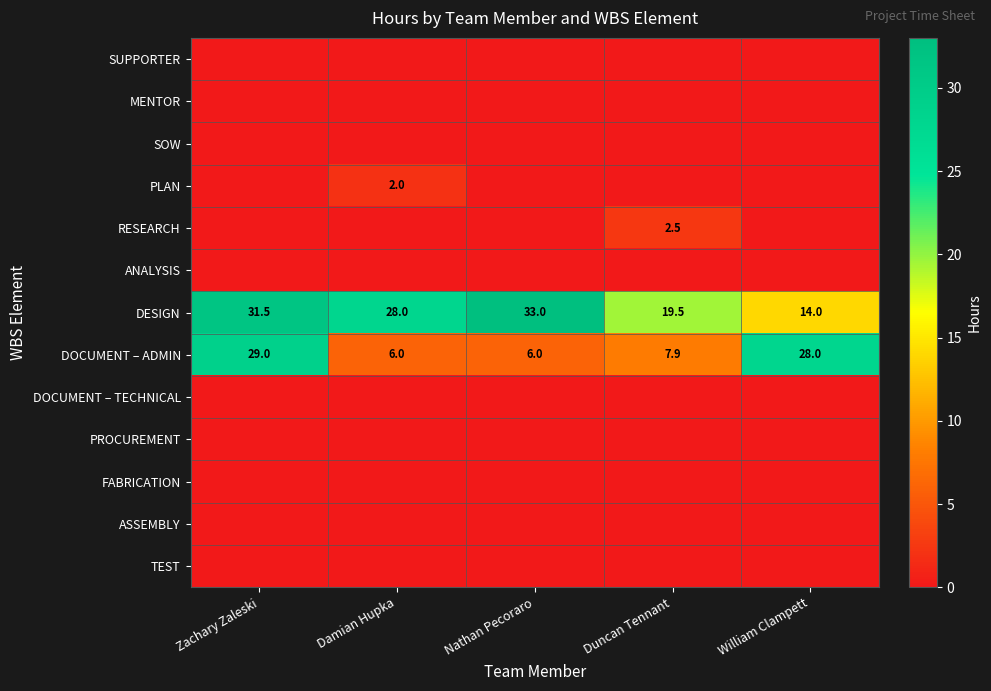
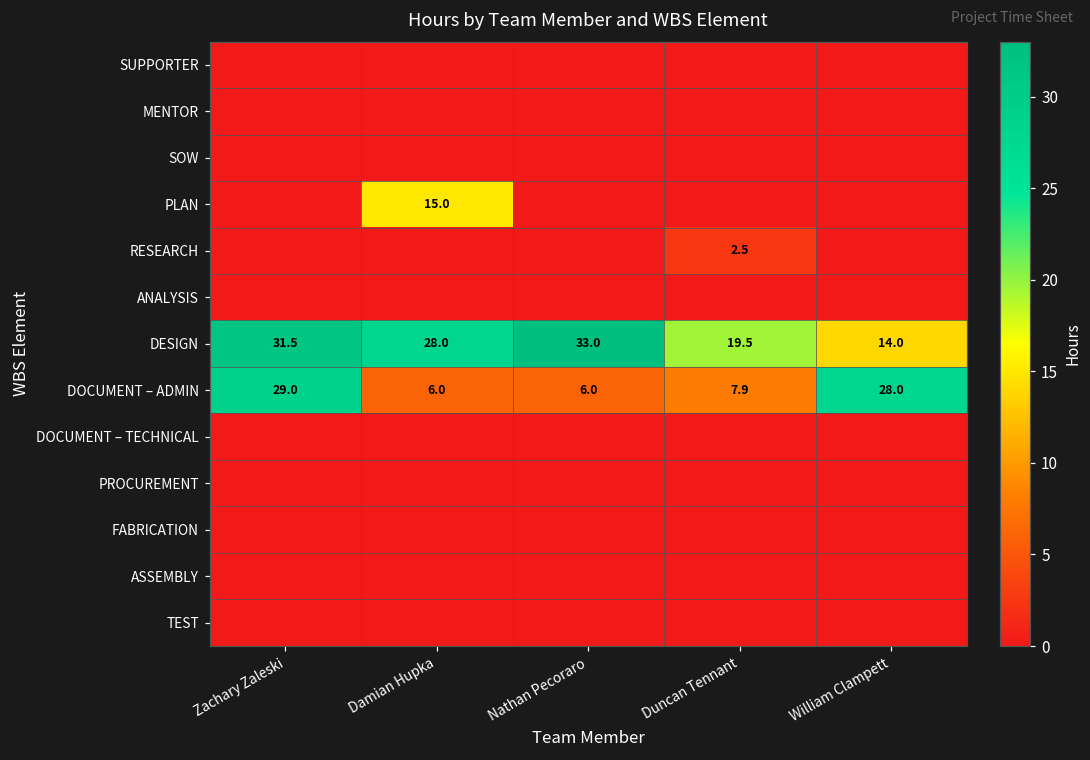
  {
    "PLAN": {
-     "Damian Hupka": 2.0
+     "Damian Hupka": 15.0
    },
    "RESEARCH": {
      "Duncan Tennant": 2.5
    },
    "DESIGN": {
      "Zachary Zaleski": 31.5,
      "Damian Hupka": 28.0,
      "Nathan Pecoraro": 33.0,
      "Duncan Tennant": 19.5,
      "William Clampett": 14.0
    },
    "DOCUMENT – ADMIN": {
      "Zachary Zaleski": 29.0,
      "Damian Hupka": 6.0,
      "Nathan Pecoraro": 6.0,
      "Duncan Tennant": 7.9,
      "William Clampett": 28.0
    }
  }
